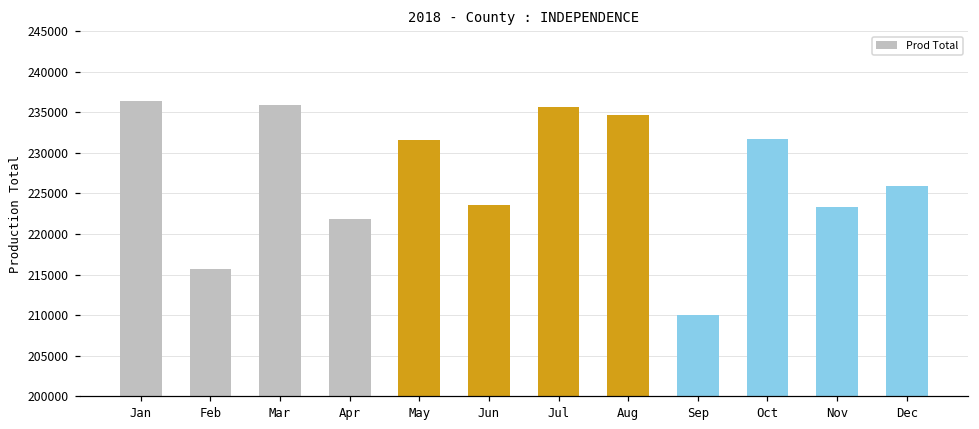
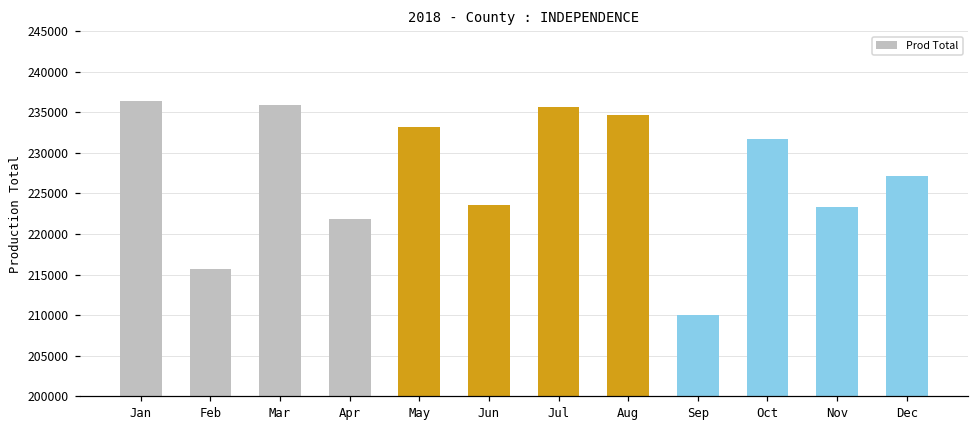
  {
    "Jan": 236000,
    "Feb": 216000,
    "Mar": 236000,
    "Apr": 222000,
-   "May": 232000,
+   "May": 233000,
    "Jun": 224000,
    "Jul": 236000,
    "Aug": 235000,
    "Sep": 210000,
    "Oct": 232000,
    "Nov": 223000,
-   "Dec": 226000
+   "Dec": 227000
  }
